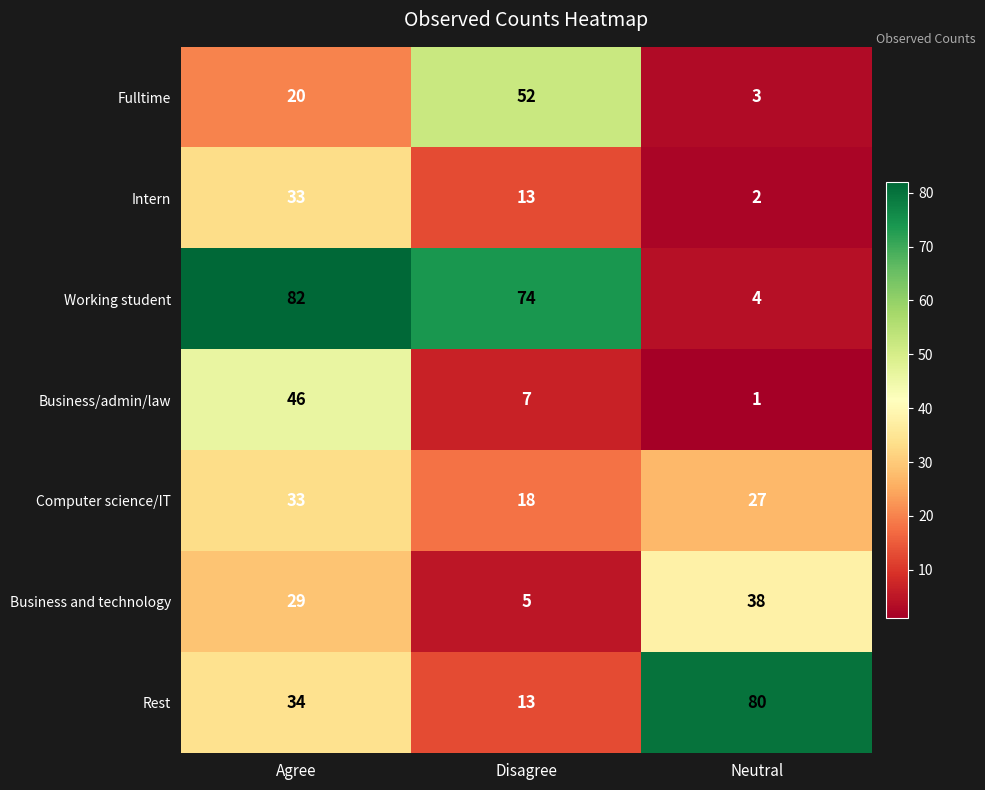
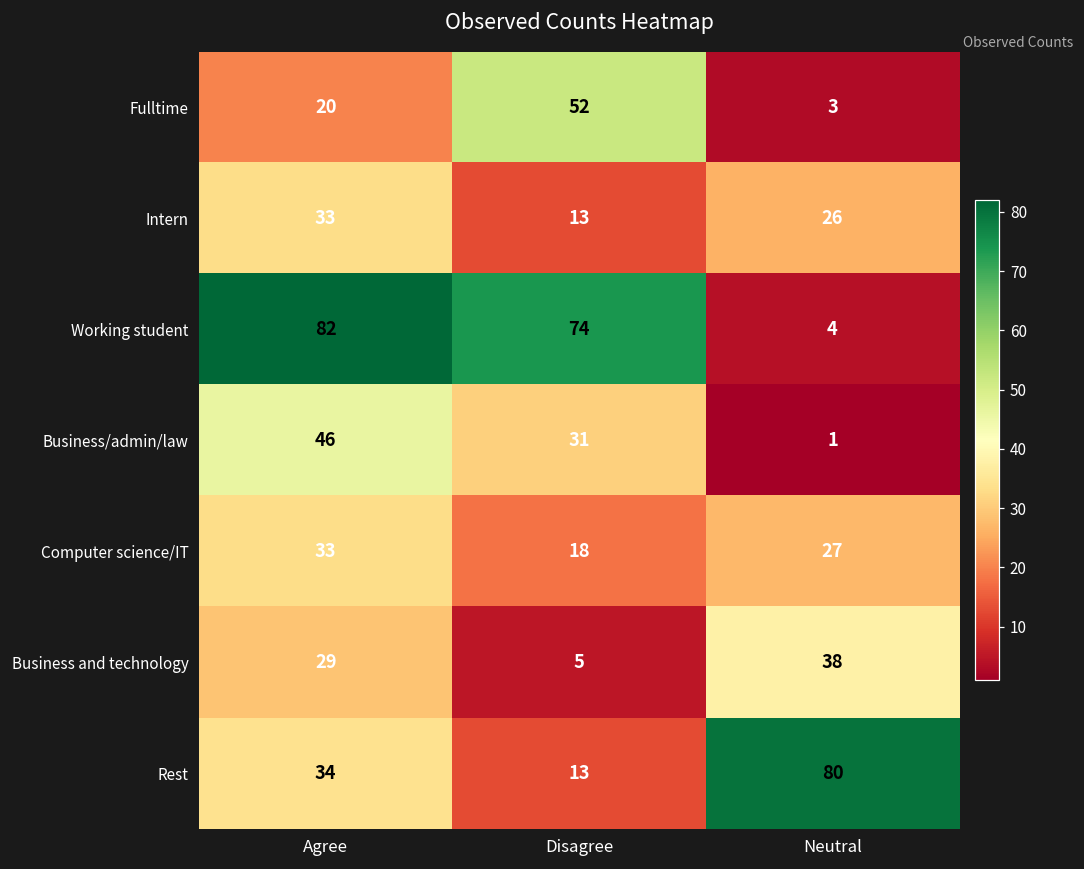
  {
    "Fulltime": {
      "Agree": 20,
      "Disagree": 52,
      "Neutral": 3
    },
    "Intern": {
      "Agree": 33,
      "Disagree": 13,
-     "Neutral": 2
+     "Neutral": 26
    },
    "Working student": {
      "Agree": 82,
      "Disagree": 74,
      "Neutral": 4
    },
    "Business/admin/law": {
      "Agree": 46,
-     "Disagree": 7,
+     "Disagree": 31,
      "Neutral": 1
    },
    "Computer science/IT": {
      "Agree": 33,
      "Disagree": 18,
      "Neutral": 27
    },
    "Business and technology": {
      "Agree": 29,
      "Disagree": 5,
      "Neutral": 38
    },
    "Rest": {
      "Agree": 34,
      "Disagree": 13,
      "Neutral": 80
    }
  }
